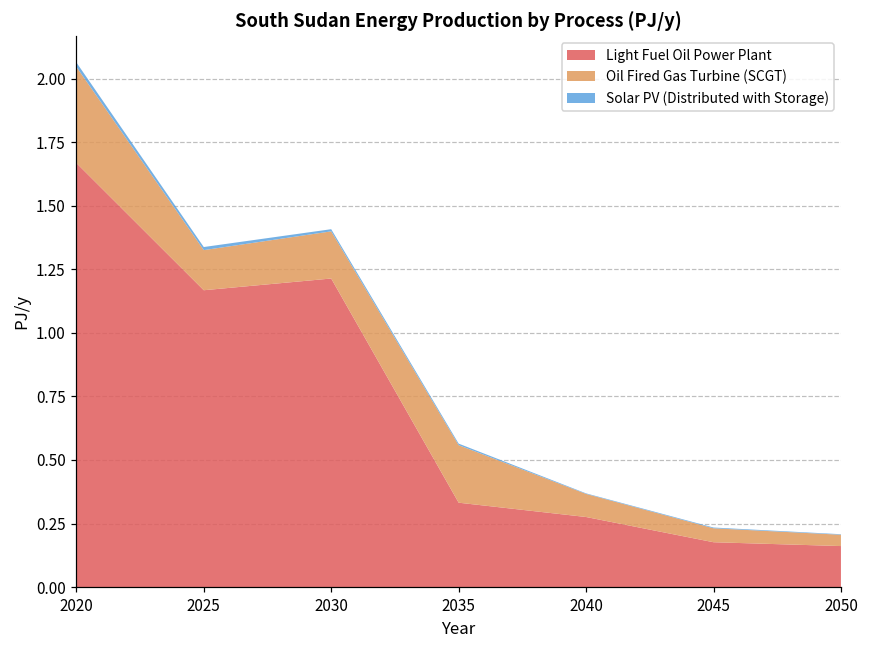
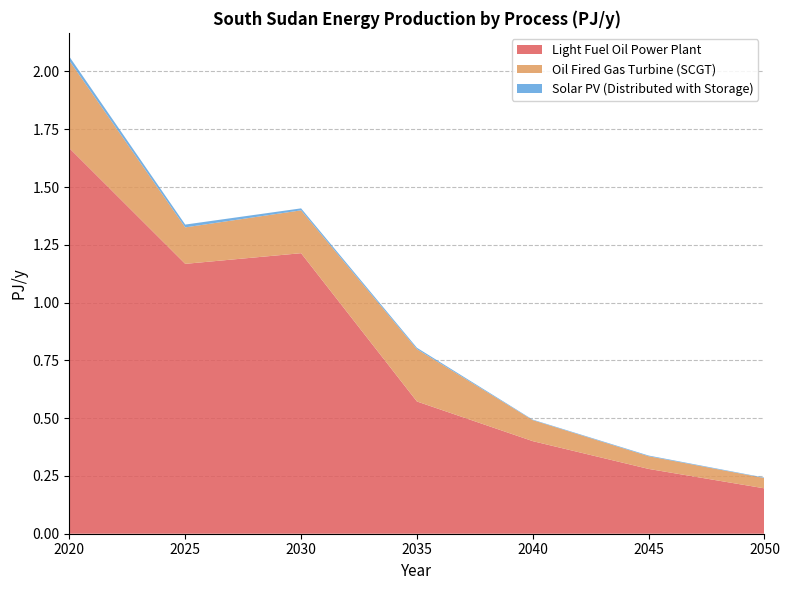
  {
    "Light Fuel Oil Power Plant": {
      "2020": 1.67,
      "2025": 1.17,
      "2030": 1.21,
-     "2035": 0.33,
-     "2040": 0.28,
-     "2045": 0.18,
-     "2050": 0.16
+     "2035": 0.57,
+     "2040": 0.40,
+     "2045": 0.28,
+     "2050": 0.20
    },
    "Oil Fired Gas Turbine (SCGT)": {
      "2020": 0.38,
      "2025": 0.16
    },
    "Solar PV (Distributed with Storage)": {
      "2020": 0.02,
      "2025": 0.01
    }
  }
